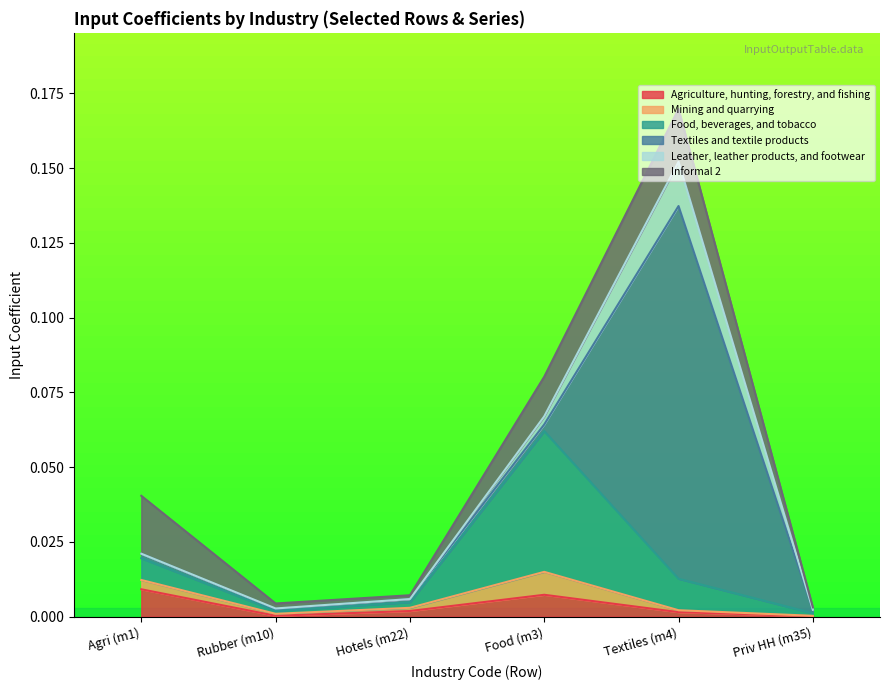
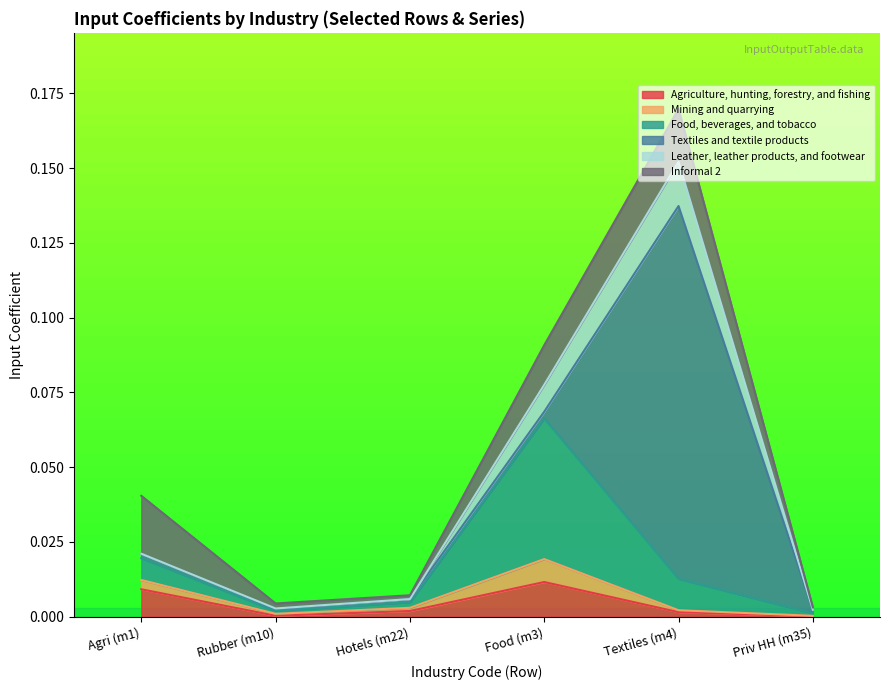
  {
    "Agriculture, hunting, forestry, and fishing": {
      "Agri (m1)": 0.009,
      "Hotels (m22)": 0.002,
-     "Food (m3)": 0.007
+     "Food (m3)": 0.012
    },
    "Mining and quarrying": {
      "Agri (m1)": 0.003,
      "Hotels (m22)": 0.001,
      "Food (m3)": 0.008
    },
    "Leather, leather products, and footwear": {
-     "Food (m3)": 0.003
+     "Food (m3)": 0.009
    }
  }
